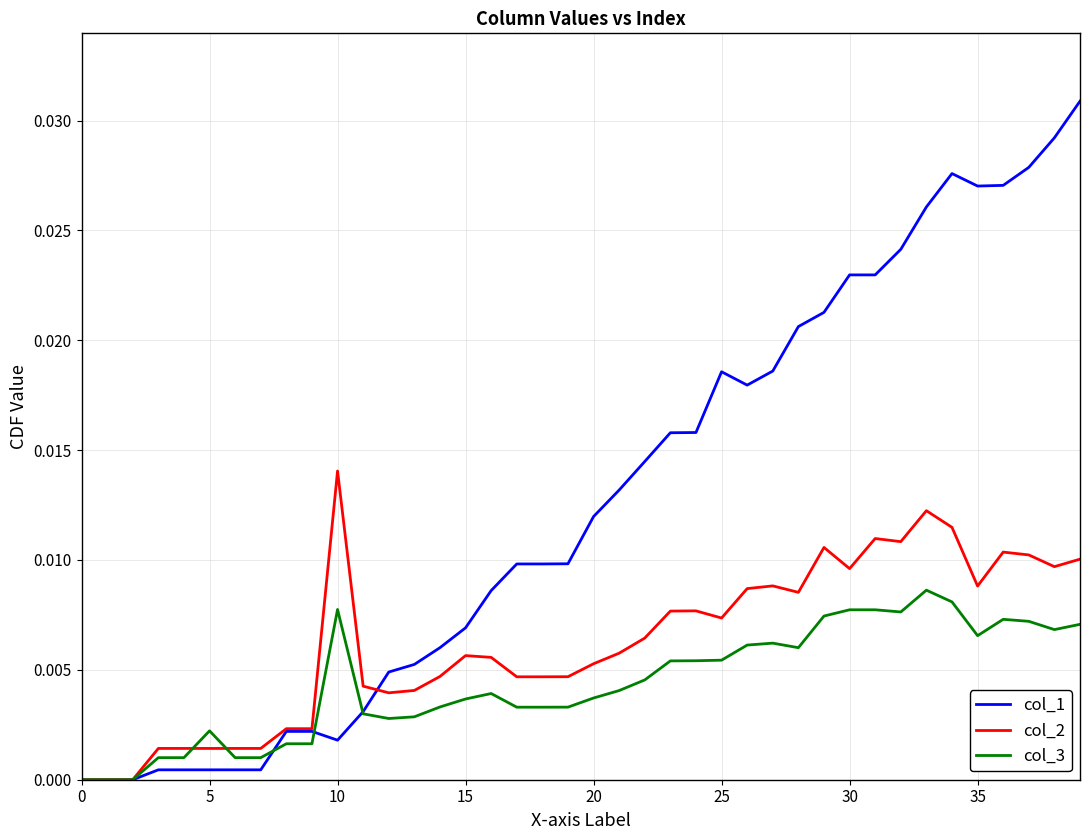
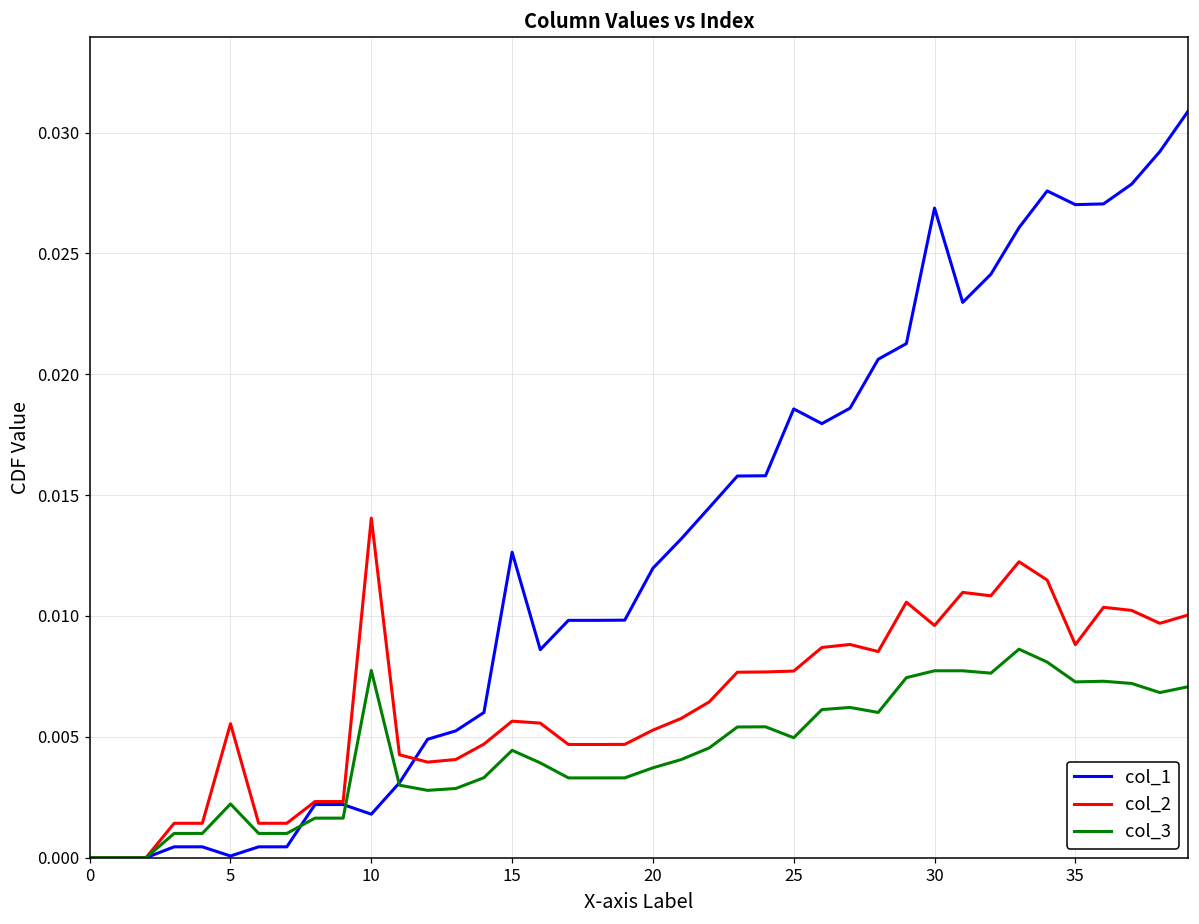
  {
    "col_1": {
-     "5": 0.0005,
+     "5": 0.0001,
      "10": 0.0018,
-     "15": 0.0069,
+     "15": 0.0126,
      "20": 0.0120,
      "25": 0.0186,
-     "30": 0.0230,
+     "30": 0.0269,
      "35": 0.0270
    },
    "col_2": {
-     "5": 0.0014,
+     "5": 0.0055,
      "10": 0.0141,
      "15": 0.0056,
      "20": 0.0053,
-     "25": 0.0074,
+     "25": 0.0077,
      "30": 0.0096,
      "35": 0.0088
    },
    "col_3": {
      "5": 0.0022,
      "10": 0.0077,
-     "15": 0.0037,
+     "15": 0.0044,
      "20": 0.0037,
-     "25": 0.0054,
+     "25": 0.0050,
      "30": 0.0077,
-     "35": 0.0066
+     "35": 0.0073
    }
  }
